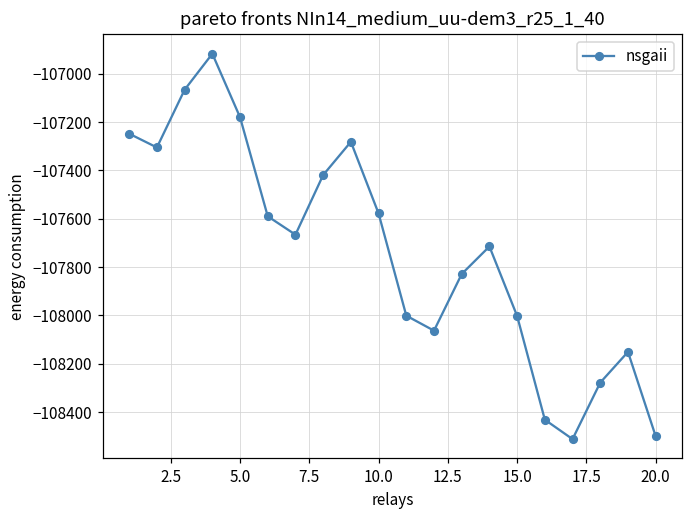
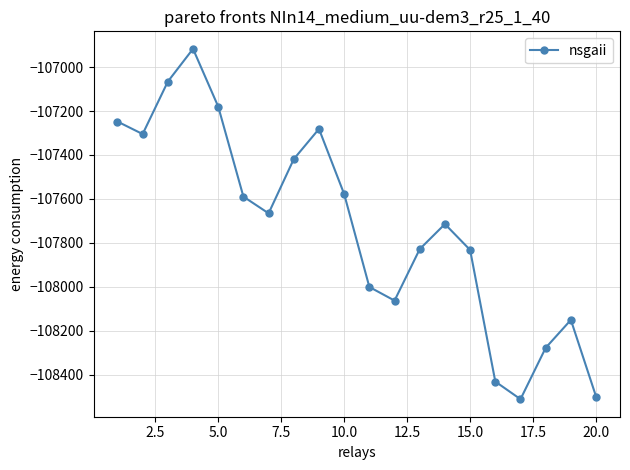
  {
    "5.0": -107180,
    "10.0": -107580,
-   "15.0": -108000,
+   "15.0": -107830,
    "20.0": -108500
  }
